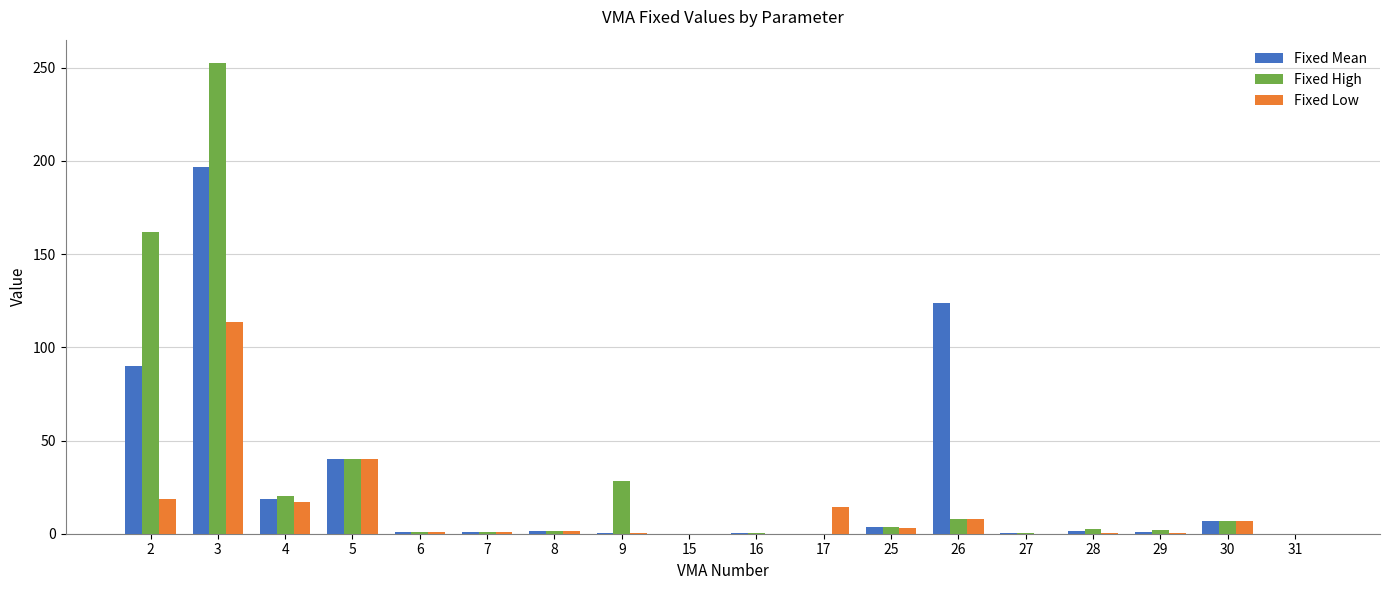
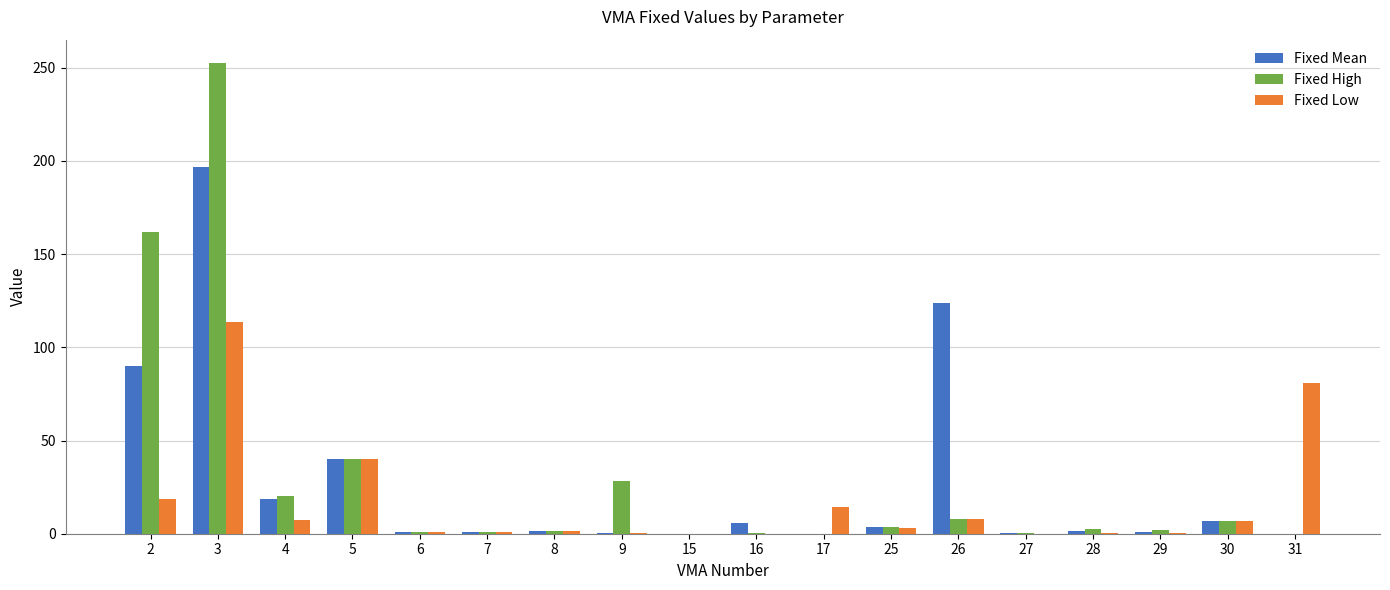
  {
    "Fixed Mean": {
      "2": 90,
      "3": 197,
      "4": 19,
      "5": 40,
      "8": 1,
-     "16": 0,
+     "16": 6,
      "25": 3,
      "26": 124,
      "28": 2,
      "30": 7,
      "31": 0
    },
    "Fixed High": {
      "2": 162,
      "3": 252,
      "4": 20,
      "5": 40,
      "8": 1,
      "9": 28,
      "25": 4,
      "26": 8,
      "28": 3,
      "29": 2,
      "30": 7,
      "31": 0
    },
    "Fixed Low": {
      "2": 18,
      "3": 114,
-     "4": 17,
+     "4": 7,
      "5": 40,
      "8": 1,
      "17": 14,
      "25": 3,
      "26": 8,
      "30": 7,
-     "31": 0
+     "31": 81
    }
  }
